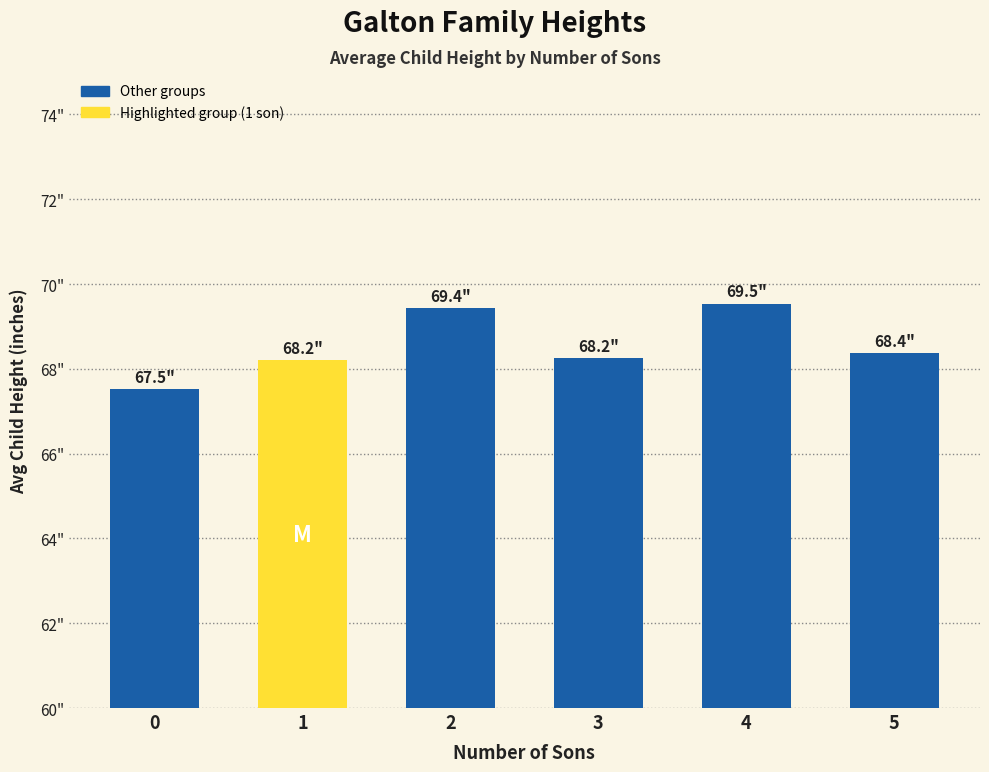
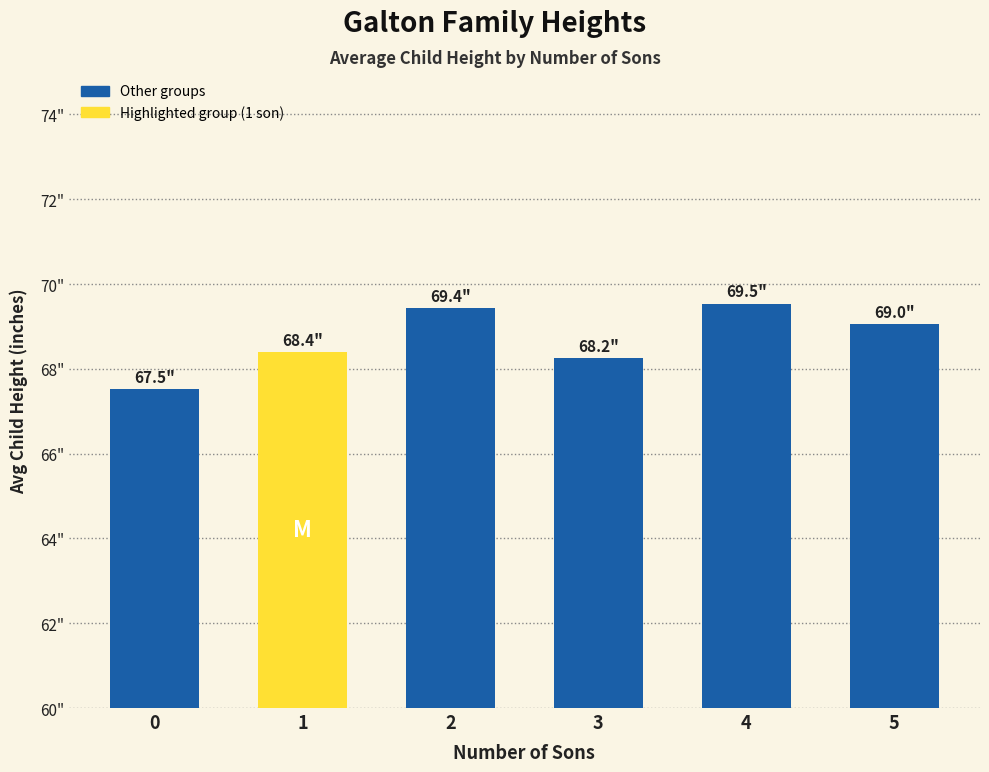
  {
    "0": "67.5\"",
-   "1": "68.2\"",
+   "1": "68.4\"",
    "2": "69.4\"",
    "3": "68.2\"",
    "4": "69.5\"",
-   "5": "68.4\""
+   "5": "69.0\""
  }
